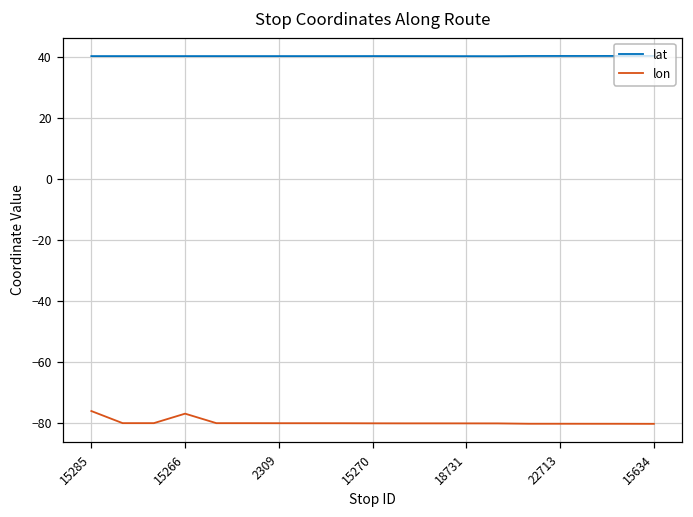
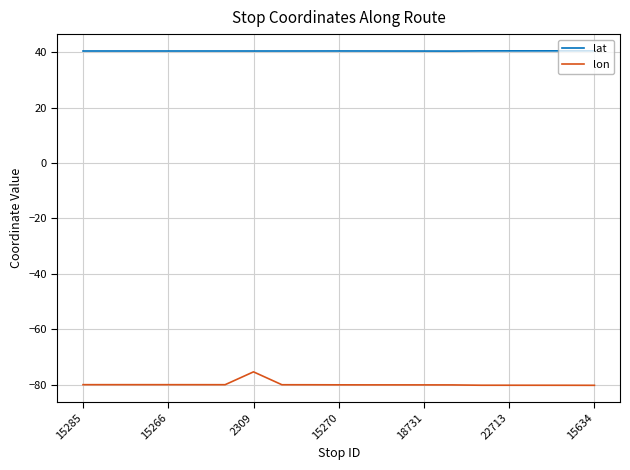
  {
    "lat": {
      "15285": 40,
      "15266": 40,
      "2309": 40,
      "15270": 40,
      "18731": 40,
      "22713": 40
    },
    "lon": {
-     "15285": -76,
-     "15266": -77,
-     "2309": -80,
+     "15285": -80,
+     "15266": -80,
+     "2309": -75,
      "15270": -80,
      "18731": -80,
      "22713": -80,
      "15634": -80
    }
  }
